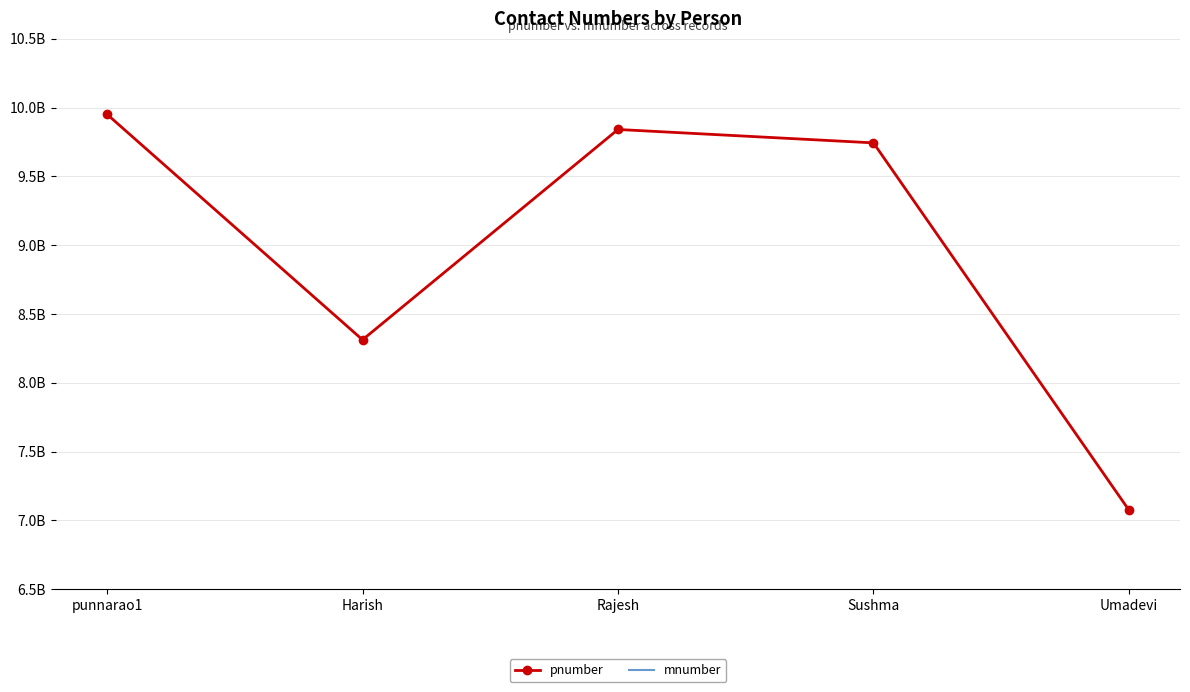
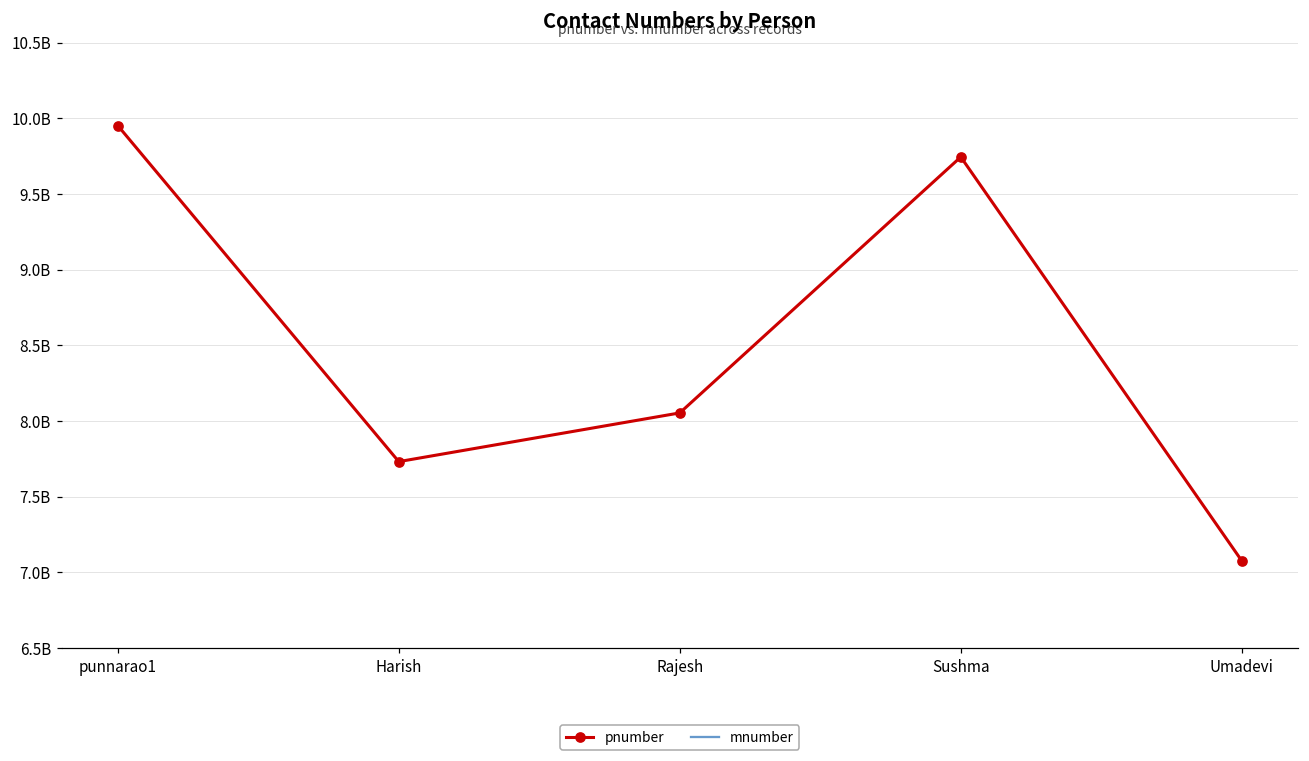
  {
    "pnumber": {
      "punnarao1": 9950000000,
-     "Harish": 8310000000,
-     "Rajesh": 9840000000,
+     "Harish": 7730000000,
+     "Rajesh": 8050000000,
      "Sushma": 9740000000,
      "Umadevi": 7080000000
    }
  }
